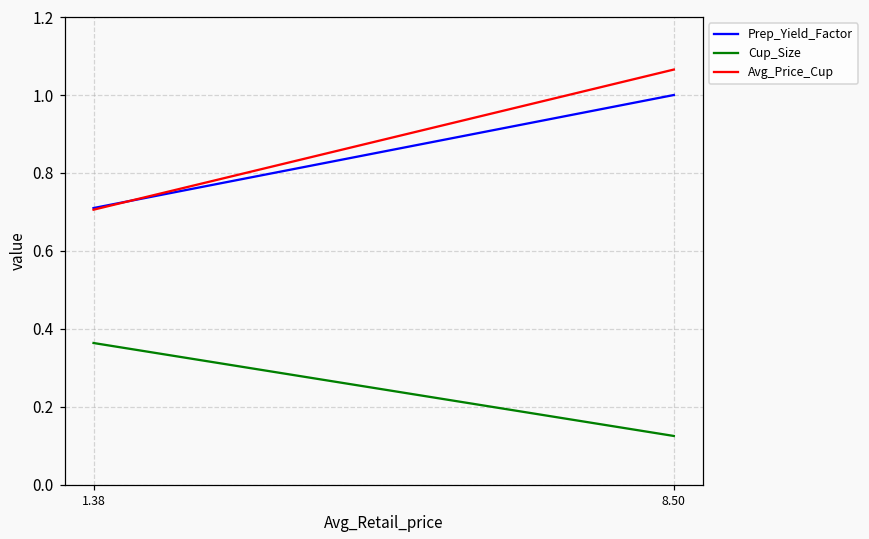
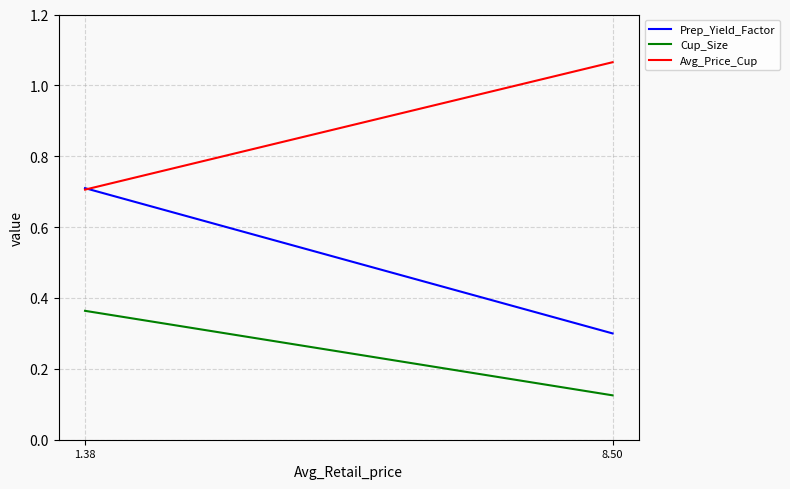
  {
    "Prep_Yield_Factor": {
-     "8.50": 1.0
+     "8.50": 0.3
    },
    "Cup_Size": {
      "1.38": 0.36,
      "8.50": 0.13
    },
    "Avg_Price_Cup": {
      "8.50": 1.07
    }
  }
